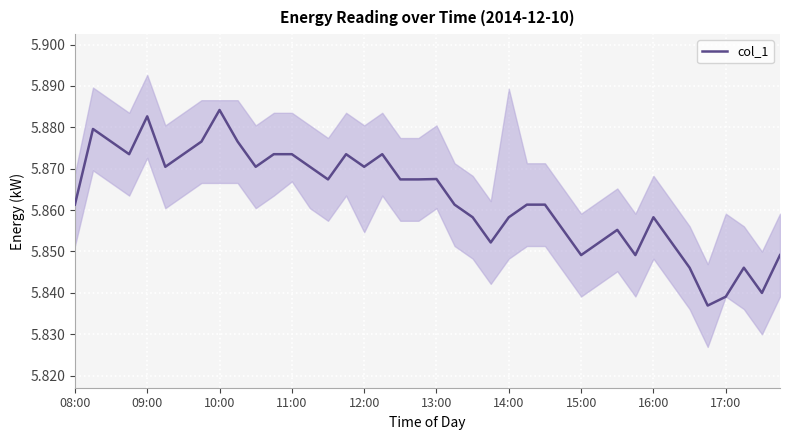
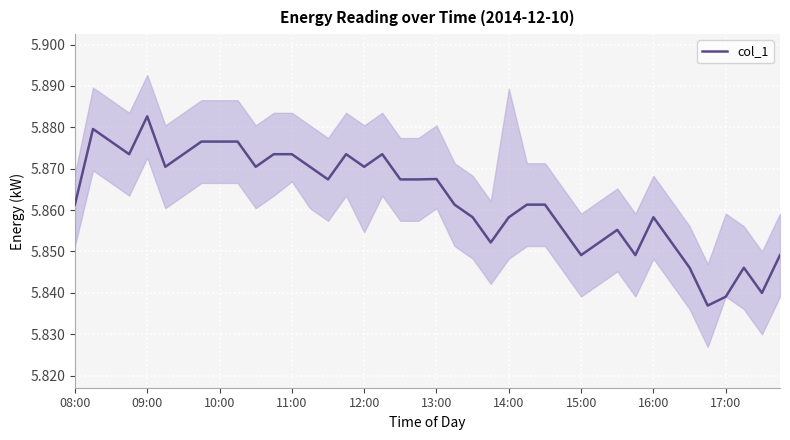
  {
    "col_1": {
      "08:00": 5.861,
      "09:00": 5.883,
-     "10:00": 5.884,
+     "10:00": 5.877,
      "11:00": 5.873,
      "12:00": 5.870,
      "13:00": 5.867,
      "14:00": 5.858,
      "15:00": 5.849,
      "16:00": 5.858,
      "17:00": 5.839
    }
  }
